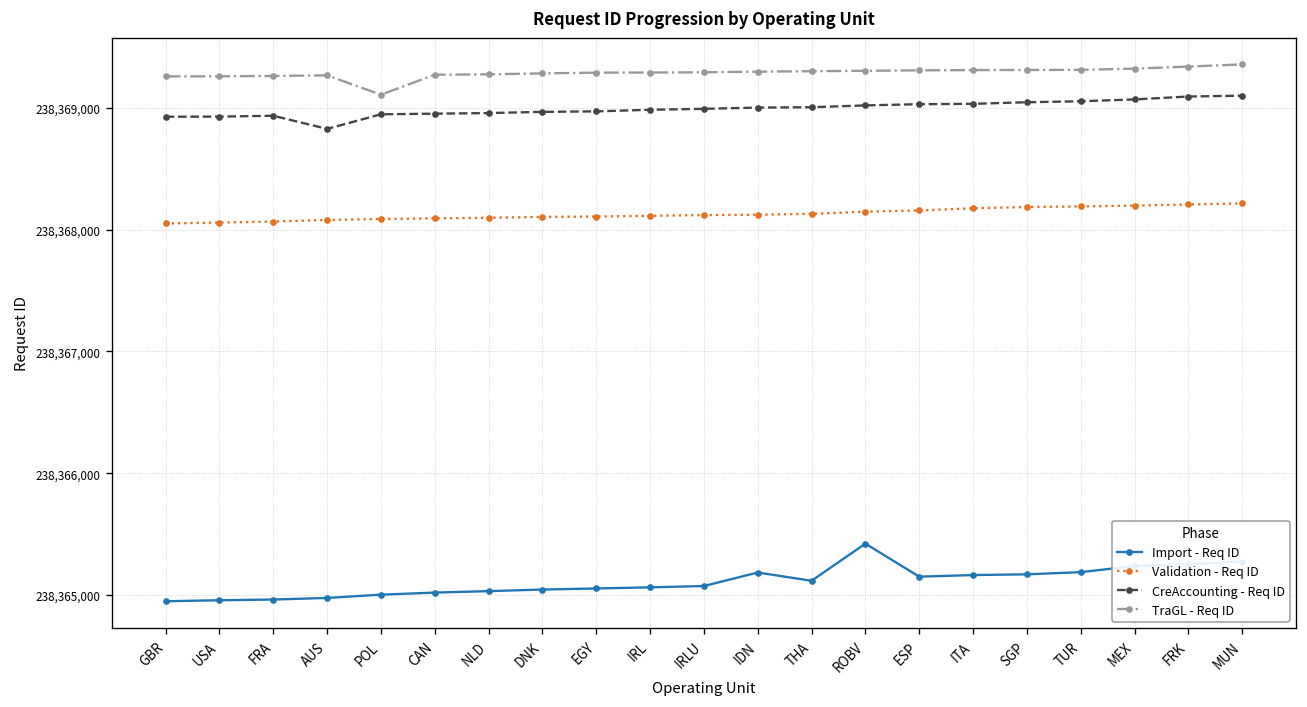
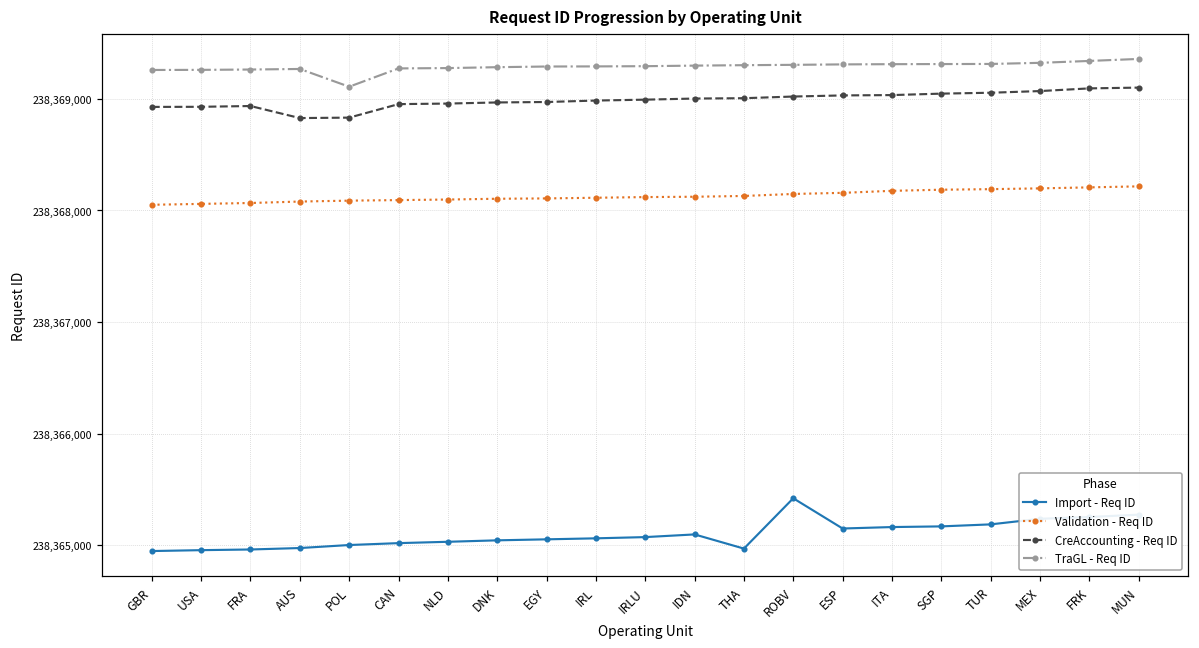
  {
    "Import - Req ID": {
      "GBR": "238,364,950",
      "USA": "238,364,960",
      "FRA": "238,364,960",
      "AUS": "238,364,980",
      "POL": "238,365,000",
      "CAN": "238,365,020",
      "NLD": "238,365,030",
      "DNK": "238,365,040",
      "EGY": "238,365,050",
      "IRL": "238,365,060",
      "IRLU": "238,365,070",
-     "IDN": "238,365,180",
-     "THA": "238,365,120",
+     "IDN": "238,365,100",
+     "THA": "238,364,970",
      "ROBV": "238,365,420",
      "ESP": "238,365,150",
      "ITA": "238,365,160",
      "SGP": "238,365,170",
      "TUR": "238,365,190"
    },
    "Validation - Req ID": {
      "GBR": "238,368,050",
      "USA": "238,368,060",
      "FRA": "238,368,070",
      "AUS": "238,368,080",
      "POL": "238,368,090",
      "CAN": "238,368,090",
      "NLD": "238,368,100",
      "DNK": "238,368,110",
      "EGY": "238,368,110",
      "IRL": "238,368,110",
      "IRLU": "238,368,120",
      "IDN": "238,368,120",
      "THA": "238,368,130",
      "ROBV": "238,368,150",
      "ESP": "238,368,160",
      "ITA": "238,368,180",
      "SGP": "238,368,190",
      "TUR": "238,368,190",
      "MEX": "238,368,200",
      "FRK": "238,368,210",
      "MUN": "238,368,220"
    },
    "CreAccounting - Req ID": {
      "GBR": "238,368,930",
      "USA": "238,368,930",
      "FRA": "238,368,940",
      "AUS": "238,368,830",
-     "POL": "238,368,950",
+     "POL": "238,368,830",
      "CAN": "238,368,950",
      "NLD": "238,368,960",
      "DNK": "238,368,970",
      "EGY": "238,368,970",
      "IRL": "238,368,990",
      "IRLU": "238,368,990",
      "IDN": "238,369,000",
      "THA": "238,369,010",
      "ROBV": "238,369,020",
      "ESP": "238,369,030",
      "ITA": "238,369,030",
      "SGP": "238,369,050",
      "TUR": "238,369,060",
      "MEX": "238,369,070",
      "FRK": "238,369,090",
      "MUN": "238,369,100"
    },
    "TraGL - Req ID": {
      "GBR": "238,369,260",
      "USA": "238,369,260",
      "FRA": "238,369,260",
      "AUS": "238,369,270",
      "POL": "238,369,110",
      "CAN": "238,369,270",
      "NLD": "238,369,280",
      "DNK": "238,369,280",
      "EGY": "238,369,290",
      "IRL": "238,369,290",
      "IRLU": "238,369,290",
      "IDN": "238,369,300",
      "THA": "238,369,300",
      "ROBV": "238,369,310",
      "ESP": "238,369,310",
      "ITA": "238,369,310",
      "SGP": "238,369,310",
      "TUR": "238,369,310",
      "MEX": "238,369,320",
      "FRK": "238,369,340",
      "MUN": "238,369,360"
    }
  }
